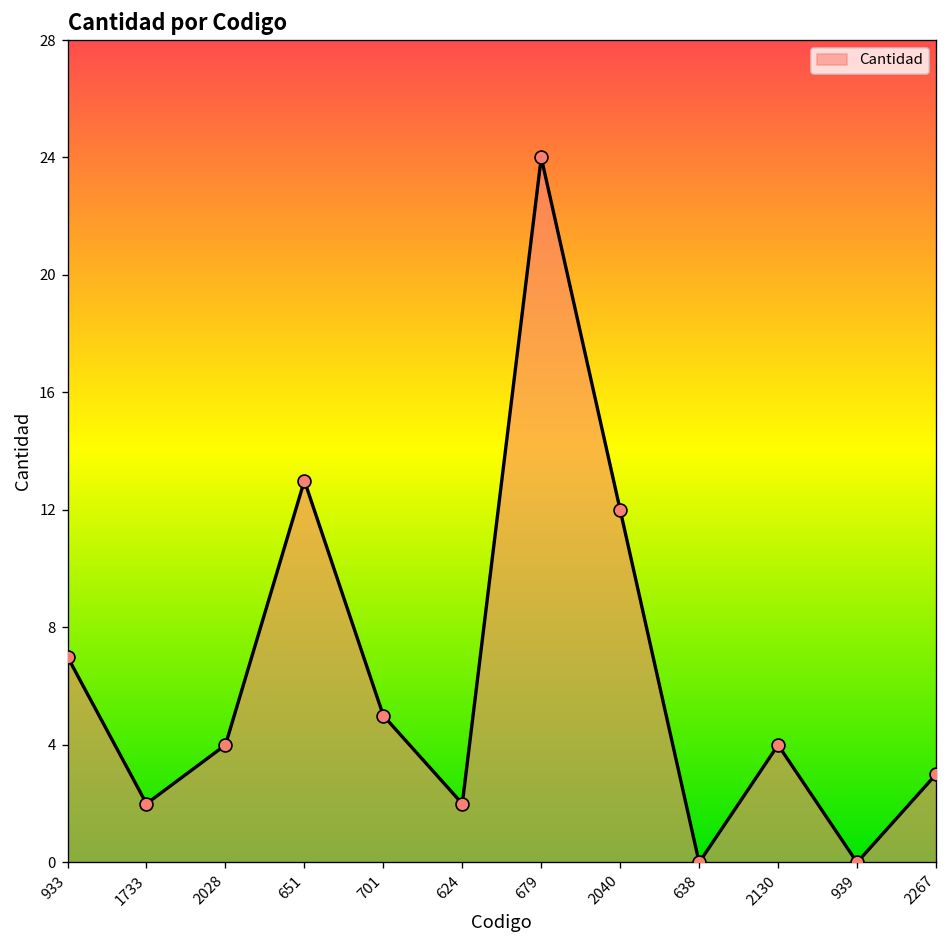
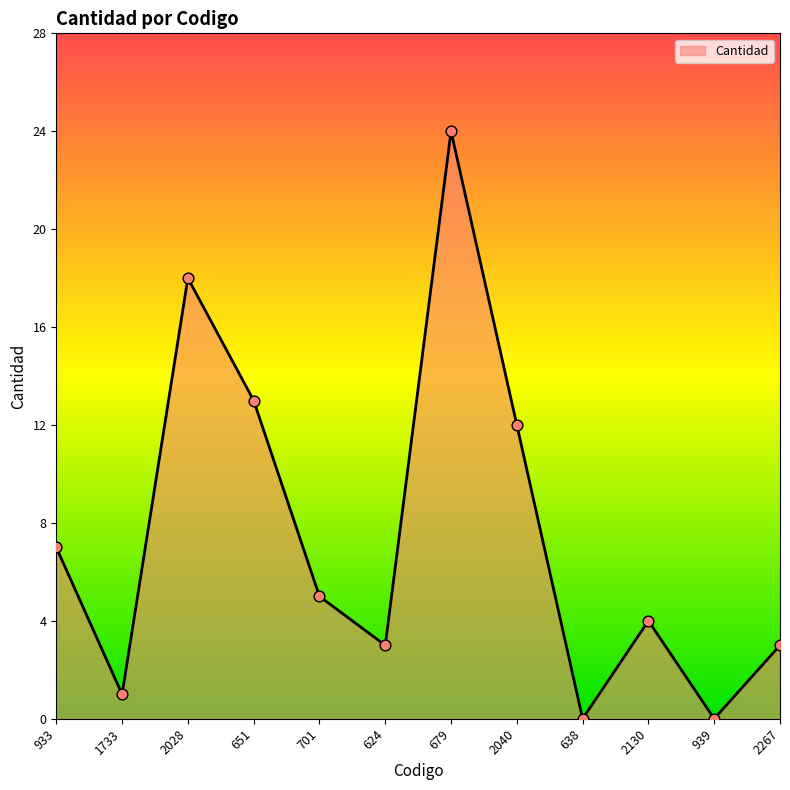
  {
    "933": 7,
-   "1733": 2,
-   "2028": 4,
+   "1733": 1,
+   "2028": 18,
    "651": 13,
    "701": 5,
-   "624": 2,
+   "624": 3,
    "679": 24,
    "2040": 12,
    "638": 0,
    "2130": 4,
    "939": 0,
    "2267": 3
  }
